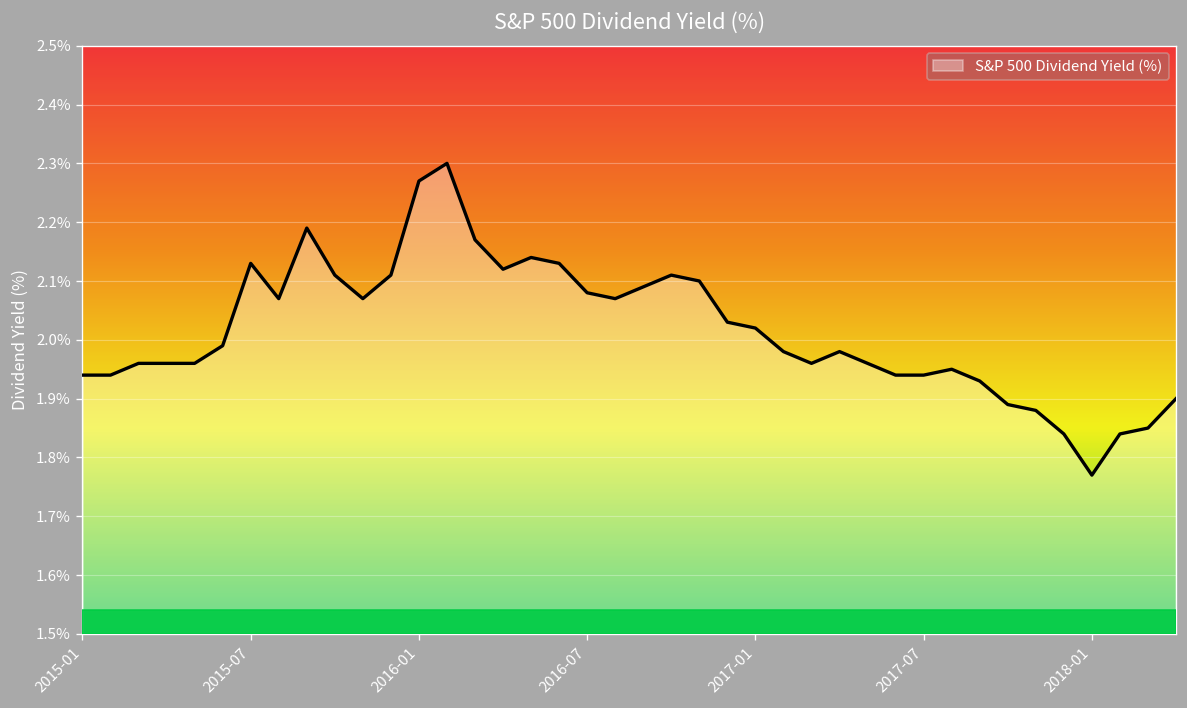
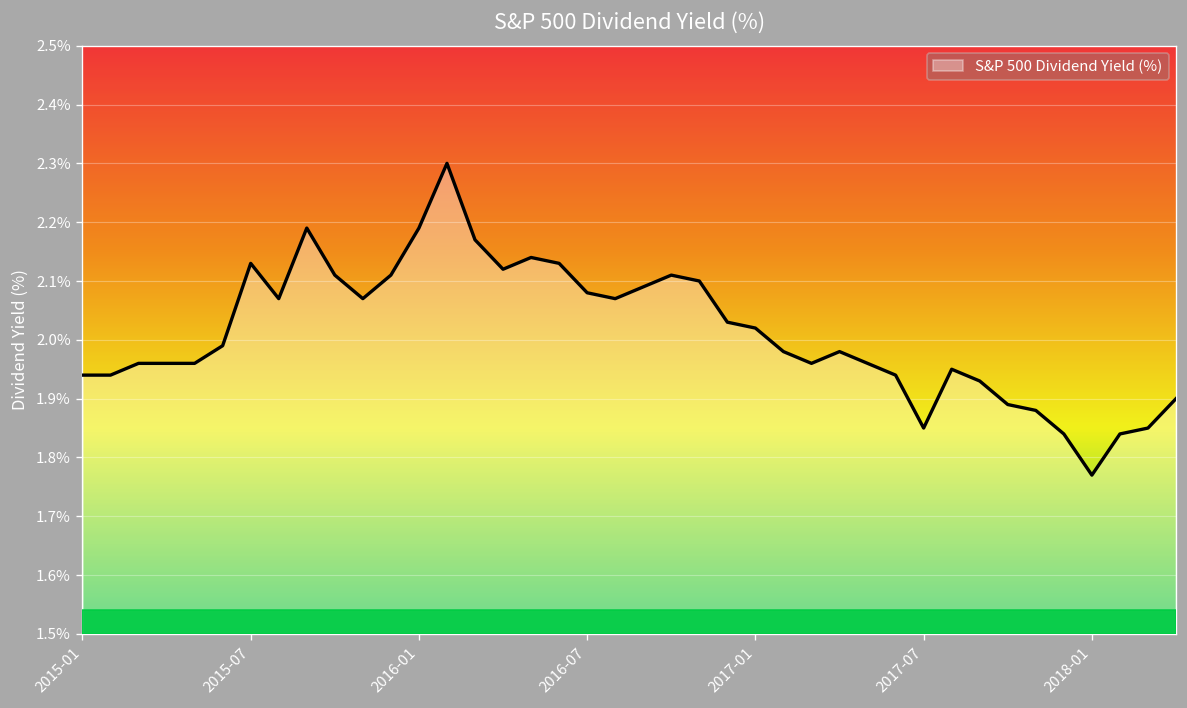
  {
    "2015-01": "1.94%",
    "2015-07": "2.13%",
-   "2016-01": "2.27%",
+   "2016-01": "2.19%",
    "2016-07": "2.08%",
    "2017-01": "2.02%",
-   "2017-07": "1.94%",
+   "2017-07": "1.85%",
    "2018-01": "1.77%"
  }
